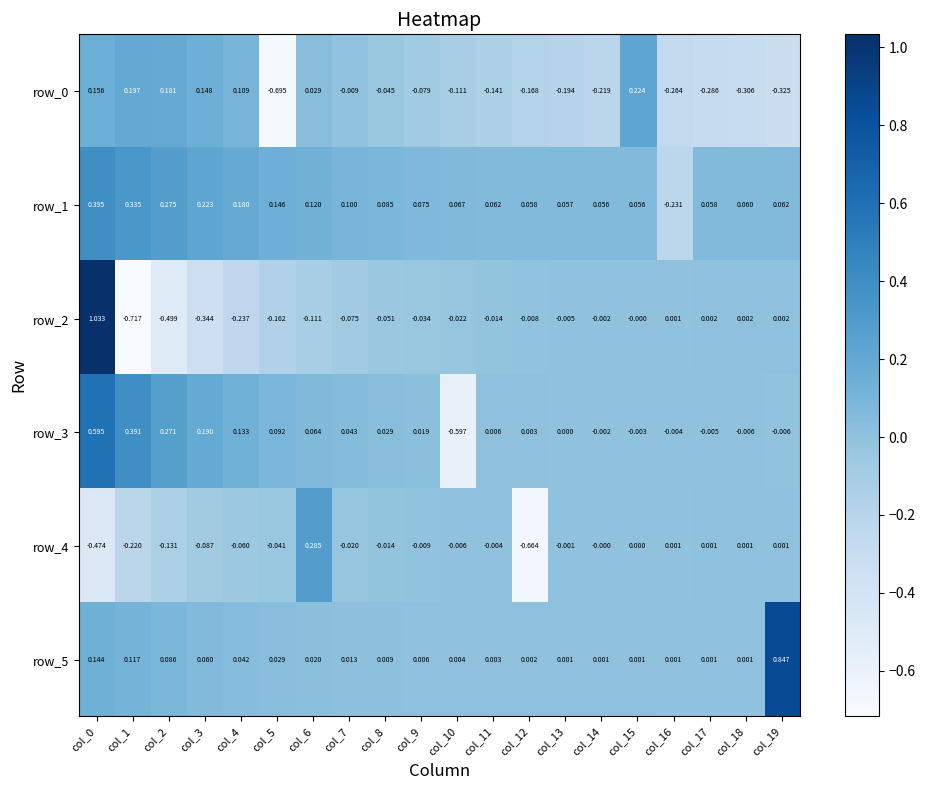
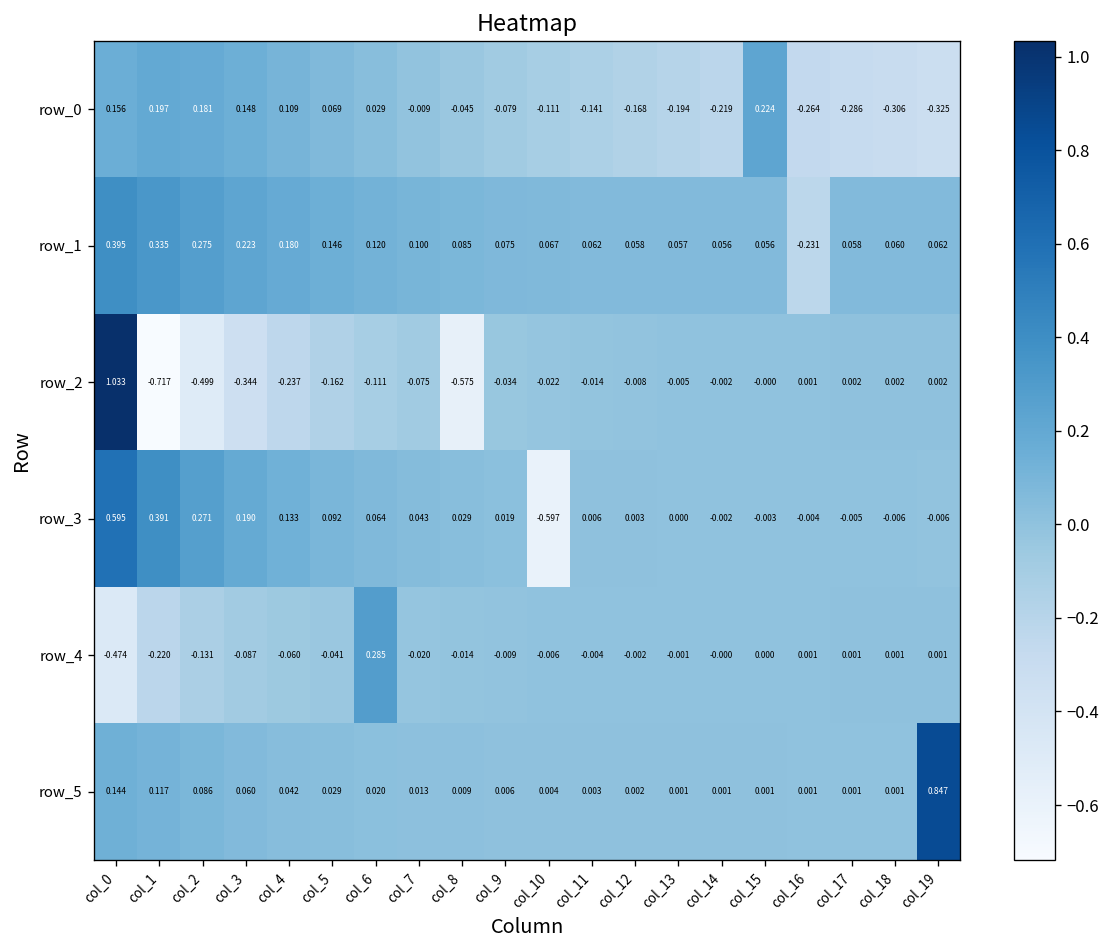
  {
    "row_0": {
      "col_0": 0.156,
      "col_1": 0.197,
      "col_2": 0.181,
      "col_3": 0.148,
      "col_4": 0.109,
-     "col_5": -0.695,
+     "col_5": 0.069,
      "col_6": 0.029,
      "col_7": -0.009,
      "col_8": -0.045,
      "col_9": -0.079,
      "col_10": -0.111,
      "col_11": -0.141,
      "col_12": -0.168,
      "col_13": -0.194,
      "col_14": -0.219,
      "col_15": 0.224,
      "col_16": -0.264,
      "col_17": -0.286,
      "col_18": -0.306,
      "col_19": -0.325
    },
    "row_1": {
      "col_0": 0.395,
      "col_1": 0.335,
      "col_2": 0.275,
      "col_3": 0.223,
      "col_4": 0.180,
      "col_5": 0.146,
      "col_6": 0.120,
      "col_7": 0.100,
      "col_8": 0.085,
      "col_9": 0.075,
      "col_10": 0.067,
      "col_11": 0.062,
      "col_12": 0.058,
      "col_13": 0.057,
      "col_14": 0.056,
      "col_15": 0.056,
      "col_16": -0.231,
      "col_17": 0.058,
      "col_18": 0.060,
      "col_19": 0.062
    },
    "row_2": {
      "col_0": 1.033,
      "col_1": -0.717,
      "col_2": -0.499,
      "col_3": -0.344,
      "col_4": -0.237,
      "col_5": -0.162,
      "col_6": -0.111,
      "col_7": -0.075,
-     "col_8": -0.051,
+     "col_8": -0.575,
      "col_9": -0.034,
      "col_10": -0.022,
      "col_11": -0.014,
      "col_12": -0.008,
      "col_13": -0.005,
      "col_14": -0.002,
      "col_15": -0.000,
      "col_16": 0.001,
      "col_17": 0.002,
      "col_18": 0.002,
      "col_19": 0.002
    },
    "row_3": {
      "col_0": 0.595,
      "col_1": 0.391,
      "col_2": 0.271,
      "col_3": 0.190,
      "col_4": 0.133,
      "col_5": 0.092,
      "col_6": 0.064,
      "col_7": 0.043,
      "col_8": 0.029,
      "col_9": 0.019,
      "col_10": -0.597,
      "col_11": 0.006,
      "col_12": 0.003,
      "col_13": 0.000,
      "col_14": -0.002,
      "col_15": -0.003,
      "col_16": -0.004,
      "col_17": -0.005,
      "col_18": -0.006,
      "col_19": -0.006
    },
    "row_4": {
      "col_0": -0.474,
      "col_1": -0.220,
      "col_2": -0.131,
      "col_3": -0.087,
      "col_4": -0.060,
      "col_5": -0.041,
      "col_6": 0.285,
      "col_7": -0.020,
      "col_8": -0.014,
      "col_9": -0.009,
      "col_10": -0.006,
      "col_11": -0.004,
-     "col_12": -0.664,
+     "col_12": -0.002,
      "col_13": -0.001,
      "col_14": -0.000,
      "col_15": 0.000,
      "col_16": 0.001,
      "col_17": 0.001,
      "col_18": 0.001,
      "col_19": 0.001
    },
    "row_5": {
      "col_0": 0.144,
      "col_1": 0.117,
      "col_2": 0.086,
      "col_3": 0.060,
      "col_4": 0.042,
      "col_5": 0.029,
      "col_6": 0.020,
      "col_7": 0.013,
      "col_8": 0.009,
      "col_9": 0.006,
      "col_10": 0.004,
      "col_11": 0.003,
      "col_12": 0.002,
      "col_13": 0.001,
      "col_14": 0.001,
      "col_15": 0.001,
      "col_16": 0.001,
      "col_17": 0.001,
      "col_18": 0.001,
      "col_19": 0.847
    }
  }
